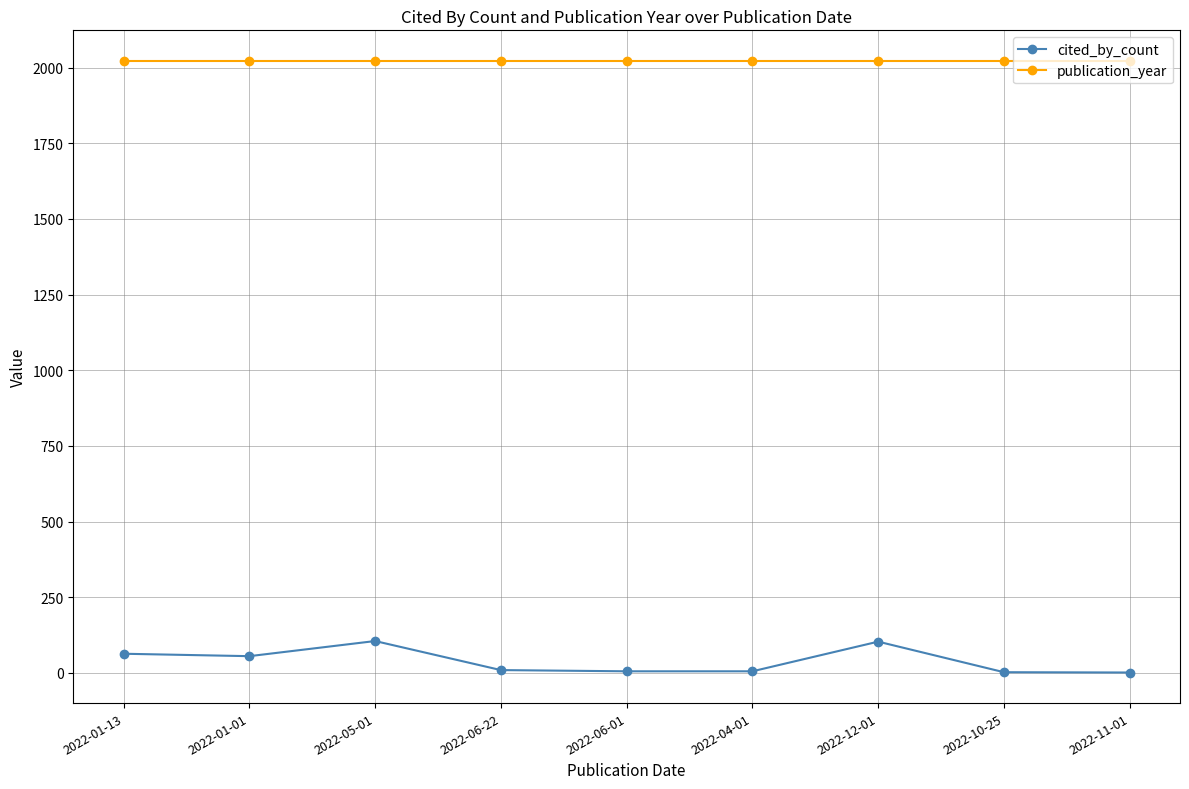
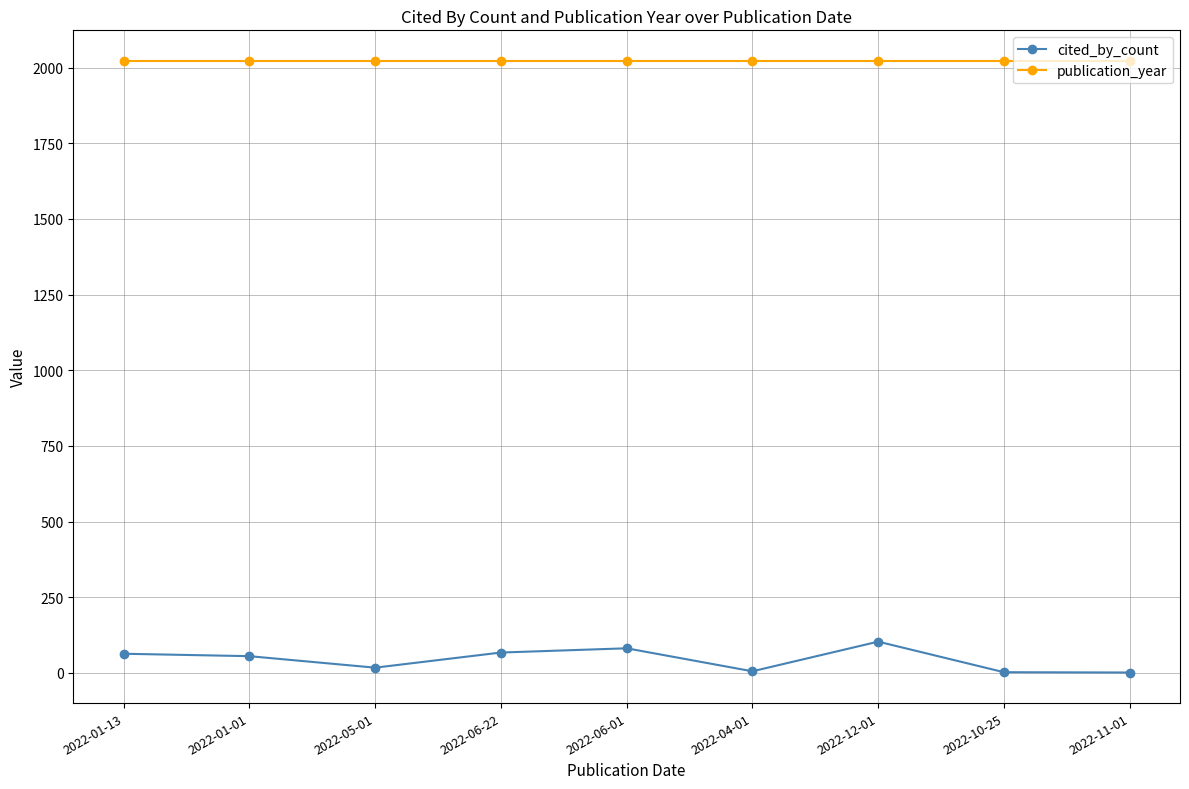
  {
    "cited_by_count": {
      "2022-01-13": 60,
      "2022-01-01": 60,
-     "2022-05-01": 110,
-     "2022-06-22": 10,
-     "2022-06-01": 10,
+     "2022-05-01": 20,
+     "2022-06-22": 70,
+     "2022-06-01": 80,
      "2022-04-01": 10,
      "2022-12-01": 100,
      "2022-10-25": 0,
      "2022-11-01": 0
    },
    "publication_year": {
      "2022-01-13": 2020,
      "2022-01-01": 2020,
      "2022-05-01": 2020,
      "2022-06-22": 2020,
      "2022-06-01": 2020,
      "2022-04-01": 2020,
      "2022-12-01": 2020,
      "2022-10-25": 2020
    }
  }
